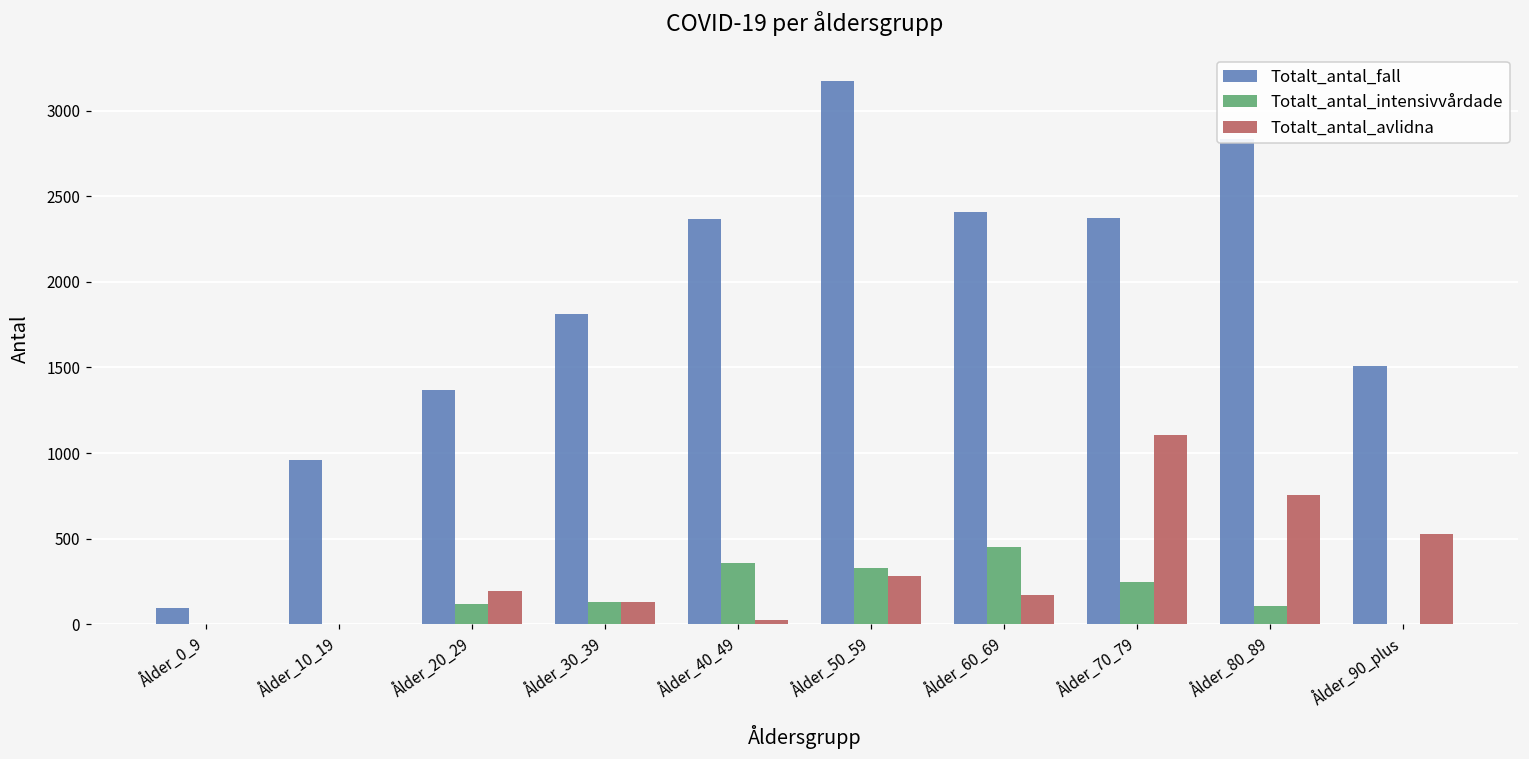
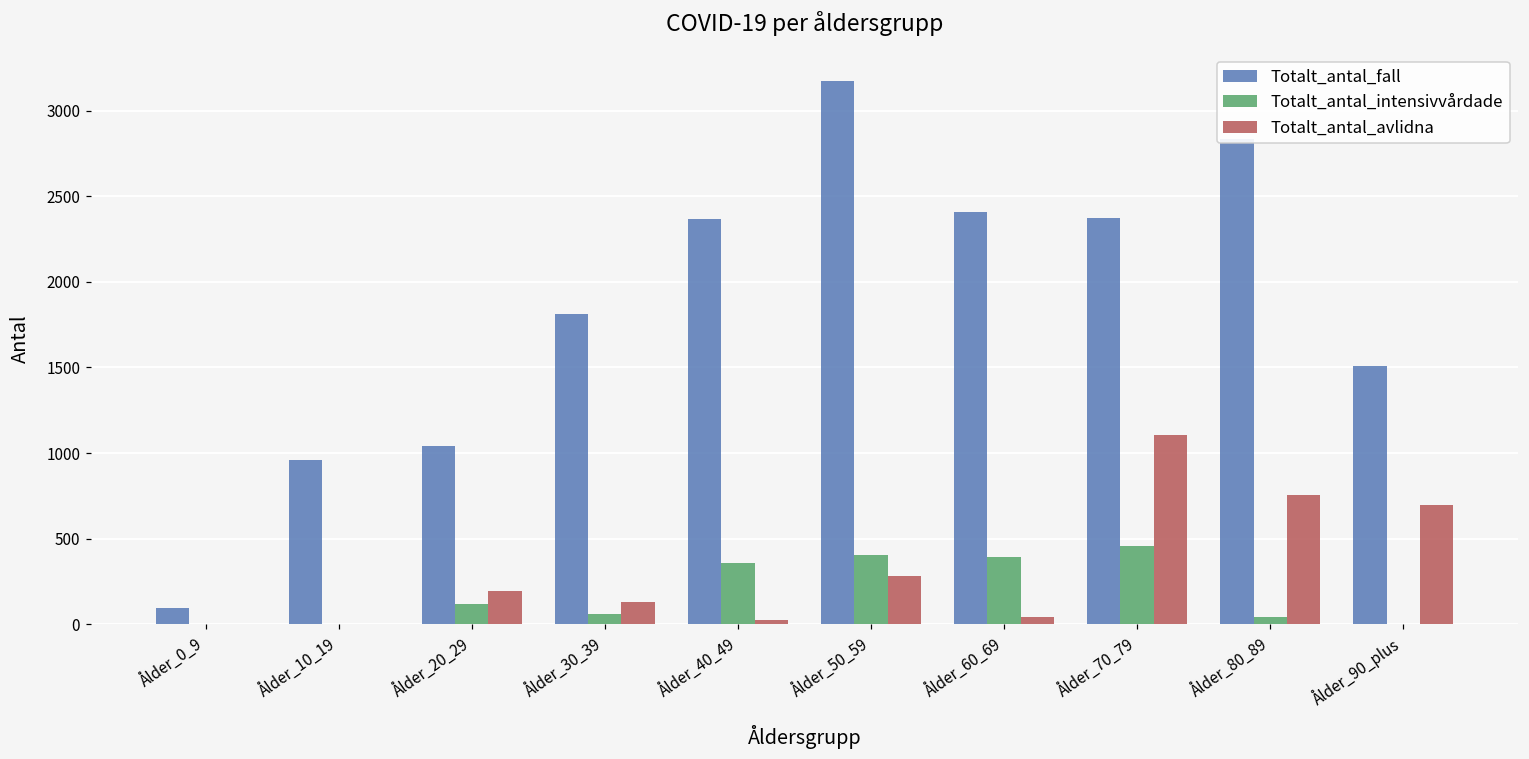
  {
    "Totalt_antal_fall": {
      "Ålder_0_9": 90,
      "Ålder_10_19": 960,
-     "Ålder_20_29": 1370,
+     "Ålder_20_29": 1040,
      "Ålder_30_39": 1810,
      "Ålder_40_49": 2370,
      "Ålder_50_59": 3180,
      "Ålder_60_69": 2410,
      "Ålder_70_79": 2370,
      "Ålder_90_plus": 1510
    },
    "Totalt_antal_intensivvårdade": {
      "Ålder_20_29": 120,
-     "Ålder_30_39": 130,
+     "Ålder_30_39": 60,
      "Ålder_40_49": 360,
-     "Ålder_50_59": 330,
-     "Ålder_60_69": 450,
-     "Ålder_70_79": 250,
-     "Ålder_80_89": 110
+     "Ålder_50_59": 410,
+     "Ålder_60_69": 390,
+     "Ålder_70_79": 460,
+     "Ålder_80_89": 40
    },
    "Totalt_antal_avlidna": {
      "Ålder_0_9": 0,
      "Ålder_10_19": 0,
      "Ålder_20_29": 200,
      "Ålder_30_39": 130,
      "Ålder_40_49": 20,
      "Ålder_50_59": 280,
-     "Ålder_60_69": 170,
+     "Ålder_60_69": 40,
      "Ålder_70_79": 1100,
      "Ålder_80_89": 750,
-     "Ålder_90_plus": 530
+     "Ålder_90_plus": 700
    }
  }
